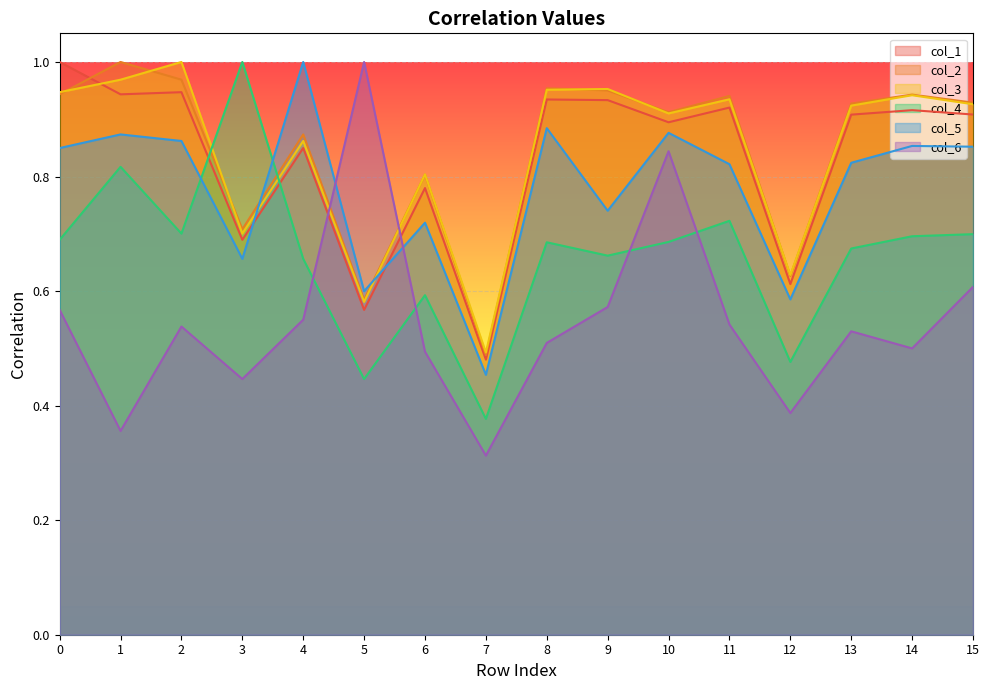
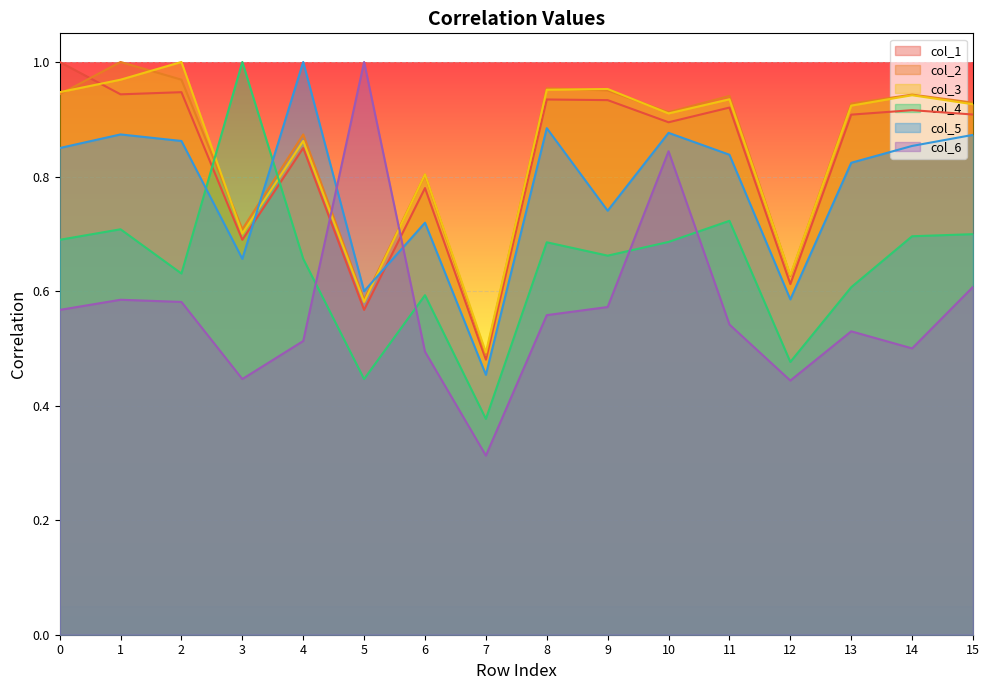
  {
    "col_4": {
      "0": 0.69,
-     "1": 0.82,
-     "2": 0.70,
+     "1": 0.71,
+     "2": 0.63,
      "3": 1.00,
      "4": 0.66,
      "5": 0.45,
      "6": 0.59,
      "7": 0.38,
      "8": 0.69,
      "9": 0.66,
      "10": 0.69,
      "11": 0.72,
      "12": 0.48,
-     "13": 0.67,
+     "13": 0.61,
      "14": 0.70,
      "15": 0.70
    },
    "col_5": {
      "0": 0.85,
      "1": 0.87,
      "2": 0.86,
      "3": 0.66,
      "4": 1.00,
      "5": 0.60,
      "6": 0.72,
      "7": 0.45,
      "8": 0.88,
      "9": 0.74,
      "10": 0.88,
-     "11": 0.82,
+     "11": 0.84,
      "12": 0.59,
      "13": 0.82,
-     "15": 0.85
+     "15": 0.87
    },
    "col_6": {
      "0": 0.57,
-     "1": 0.36,
-     "2": 0.54,
+     "1": 0.58,
+     "2": 0.58,
      "3": 0.45,
-     "4": 0.55,
+     "4": 0.51,
      "5": 1.00,
      "6": 0.49,
      "7": 0.31,
-     "8": 0.51,
+     "8": 0.56,
      "9": 0.57,
      "10": 0.84,
      "11": 0.54,
-     "12": 0.39,
+     "12": 0.44,
      "13": 0.53,
      "14": 0.50,
      "15": 0.61
    }
  }
